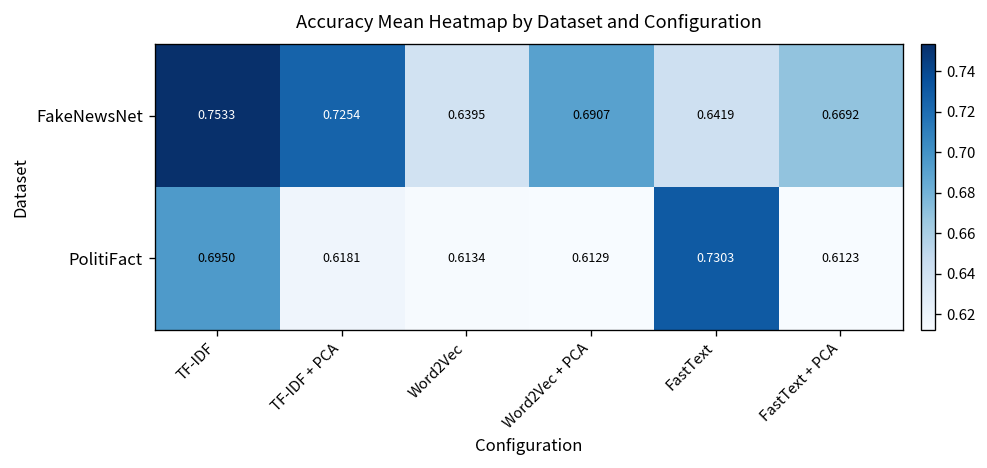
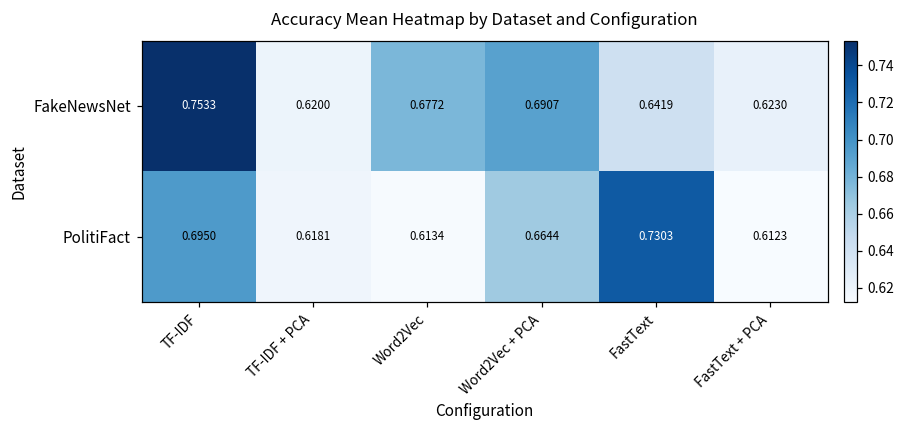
  {
    "FakeNewsNet": {
      "TF-IDF": 0.7533,
-     "TF-IDF + PCA": 0.7254,
-     "Word2Vec": 0.6395,
+     "TF-IDF + PCA": 0.6200,
+     "Word2Vec": 0.6772,
      "Word2Vec + PCA": 0.6907,
      "FastText": 0.6419,
-     "FastText + PCA": 0.6692
+     "FastText + PCA": 0.6230
    },
    "PolitiFact": {
      "TF-IDF": 0.6950,
      "TF-IDF + PCA": 0.6181,
      "Word2Vec": 0.6134,
-     "Word2Vec + PCA": 0.6129,
+     "Word2Vec + PCA": 0.6644,
      "FastText": 0.7303,
      "FastText + PCA": 0.6123
    }
  }
